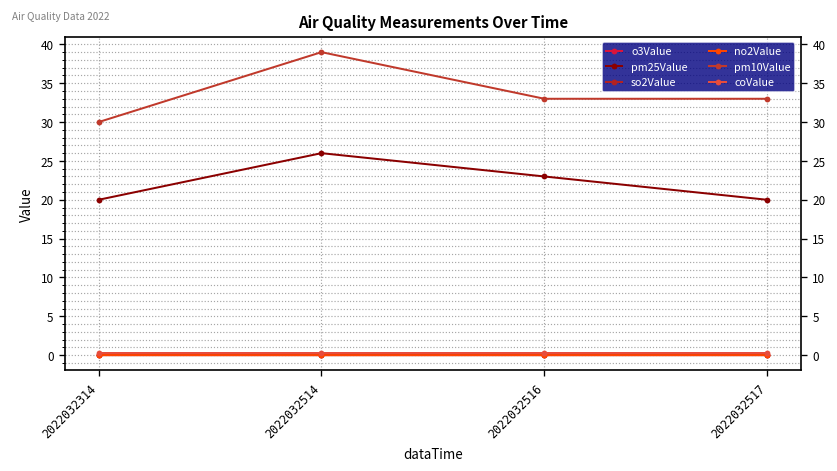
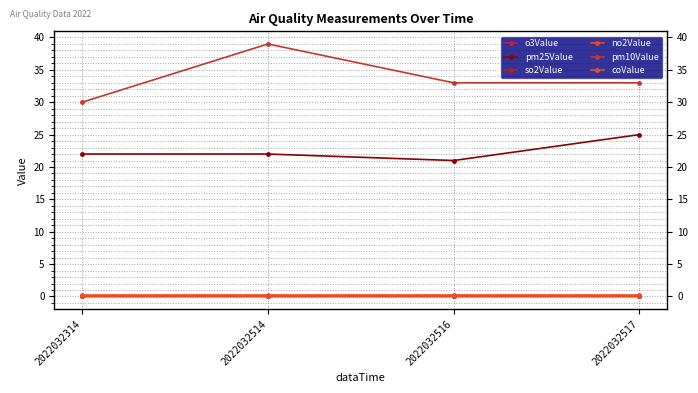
  {
    "pm25Value": {
-     "2022032314": 20,
-     "2022032514": 26,
-     "2022032516": 23,
-     "2022032517": 20
+     "2022032314": 22,
+     "2022032514": 22,
+     "2022032516": 21,
+     "2022032517": 25
    }
  }
